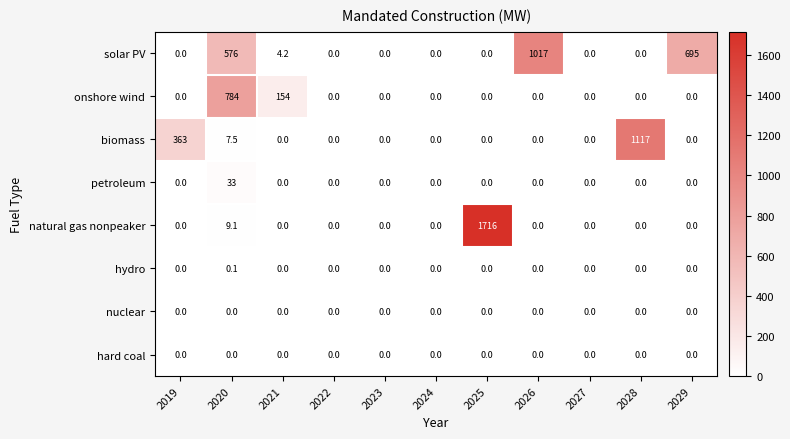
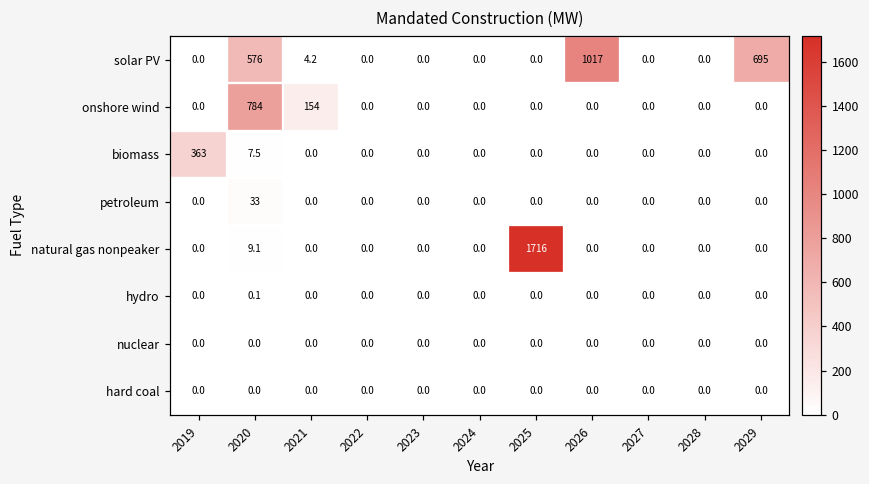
  {
    "solar PV": {
      "2019": 0.0,
      "2020": 576,
      "2021": 4.2,
      "2022": 0.0,
      "2023": 0.0,
      "2024": 0.0,
      "2025": 0.0,
      "2026": 1017,
      "2027": 0.0,
      "2028": 0.0,
      "2029": 695
    },
    "onshore wind": {
      "2019": 0.0,
      "2020": 784,
      "2021": 154,
      "2022": 0.0,
      "2023": 0.0,
      "2024": 0.0,
      "2025": 0.0,
      "2026": 0.0,
      "2027": 0.0,
      "2028": 0.0,
      "2029": 0.0
    },
    "biomass": {
      "2019": 363,
      "2020": 7.5,
      "2021": 0.0,
      "2022": 0.0,
      "2023": 0.0,
      "2024": 0.0,
      "2025": 0.0,
      "2026": 0.0,
      "2027": 0.0,
-     "2028": 1117,
+     "2028": 0.0,
      "2029": 0.0
    },
    "petroleum": {
      "2019": 0.0,
      "2020": 33,
      "2021": 0.0,
      "2022": 0.0,
      "2023": 0.0,
      "2024": 0.0,
      "2025": 0.0,
      "2026": 0.0,
      "2027": 0.0,
      "2028": 0.0,
      "2029": 0.0
    },
    "natural gas nonpeaker": {
      "2019": 0.0,
      "2020": 9.1,
      "2021": 0.0,
      "2022": 0.0,
      "2023": 0.0,
      "2024": 0.0,
      "2025": 1716,
      "2026": 0.0,
      "2027": 0.0,
      "2028": 0.0,
      "2029": 0.0
    },
    "hydro": {
      "2019": 0.0,
      "2020": 0.1,
      "2021": 0.0,
      "2022": 0.0,
      "2023": 0.0,
      "2024": 0.0,
      "2025": 0.0,
      "2026": 0.0,
      "2027": 0.0,
      "2028": 0.0,
      "2029": 0.0
    },
    "nuclear": {
      "2019": 0.0,
      "2020": 0.0,
      "2021": 0.0,
      "2022": 0.0,
      "2023": 0.0,
      "2024": 0.0,
      "2025": 0.0,
      "2026": 0.0,
      "2027": 0.0,
      "2028": 0.0,
      "2029": 0.0
    },
    "hard coal": {
      "2019": 0.0,
      "2020": 0.0,
      "2021": 0.0,
      "2022": 0.0,
      "2023": 0.0,
      "2024": 0.0,
      "2025": 0.0,
      "2026": 0.0,
      "2027": 0.0,
      "2028": 0.0,
      "2029": 0.0
    }
  }
